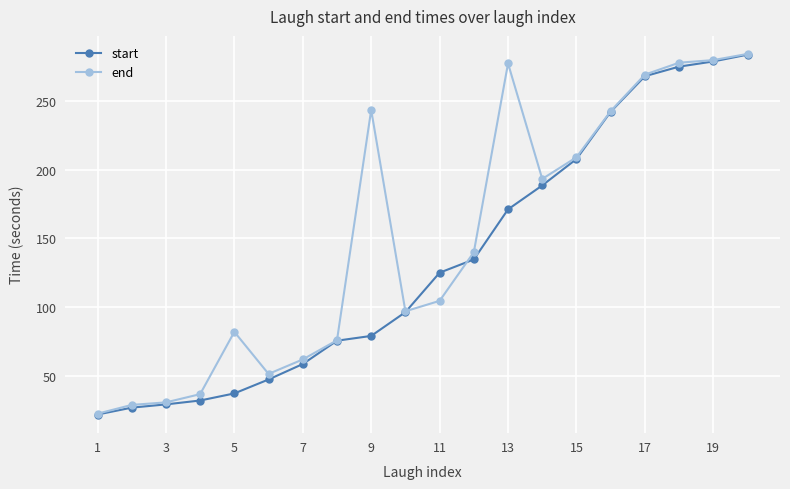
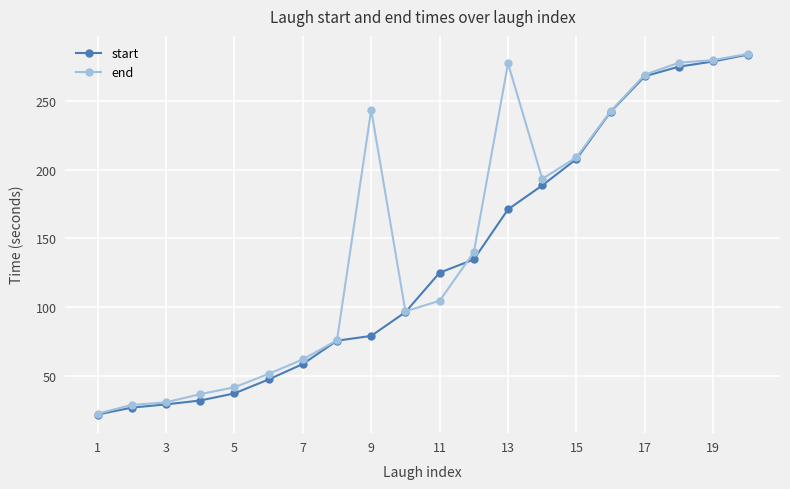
  {
    "start": {
      "5": 37,
      "7": 59,
      "9": 79,
      "11": 125,
      "13": 171
    },
    "end": {
-     "5": 82,
+     "5": 42,
      "7": 62,
      "9": 243,
      "11": 105,
      "13": 277
    }
  }
